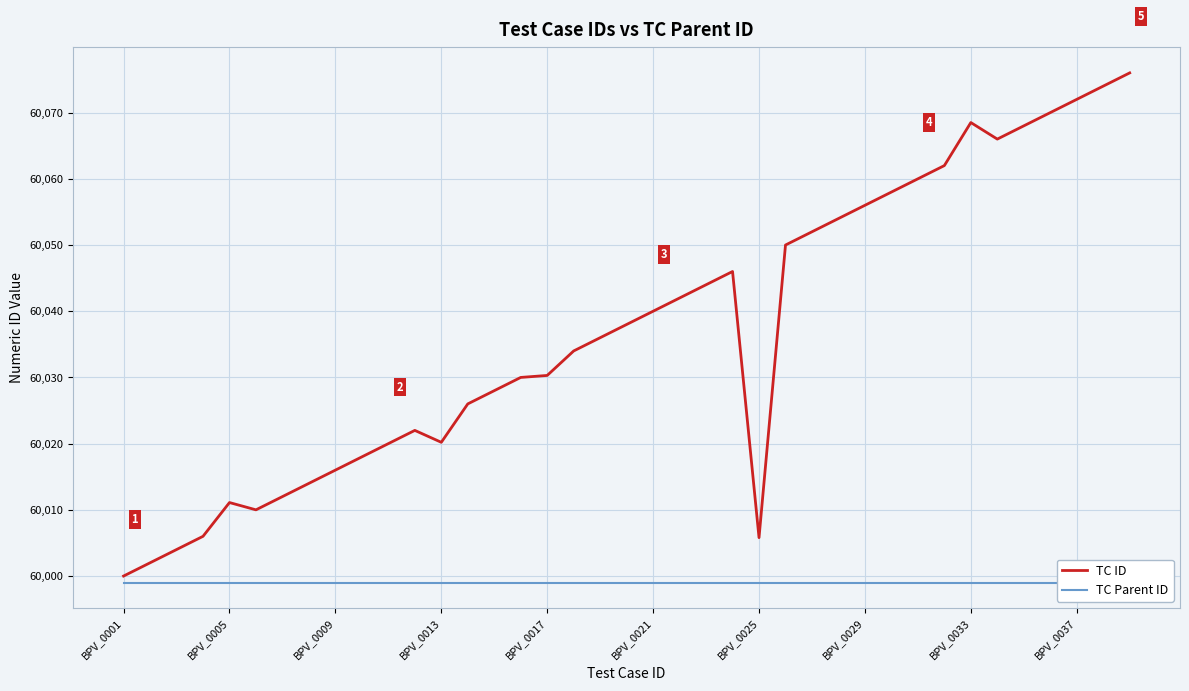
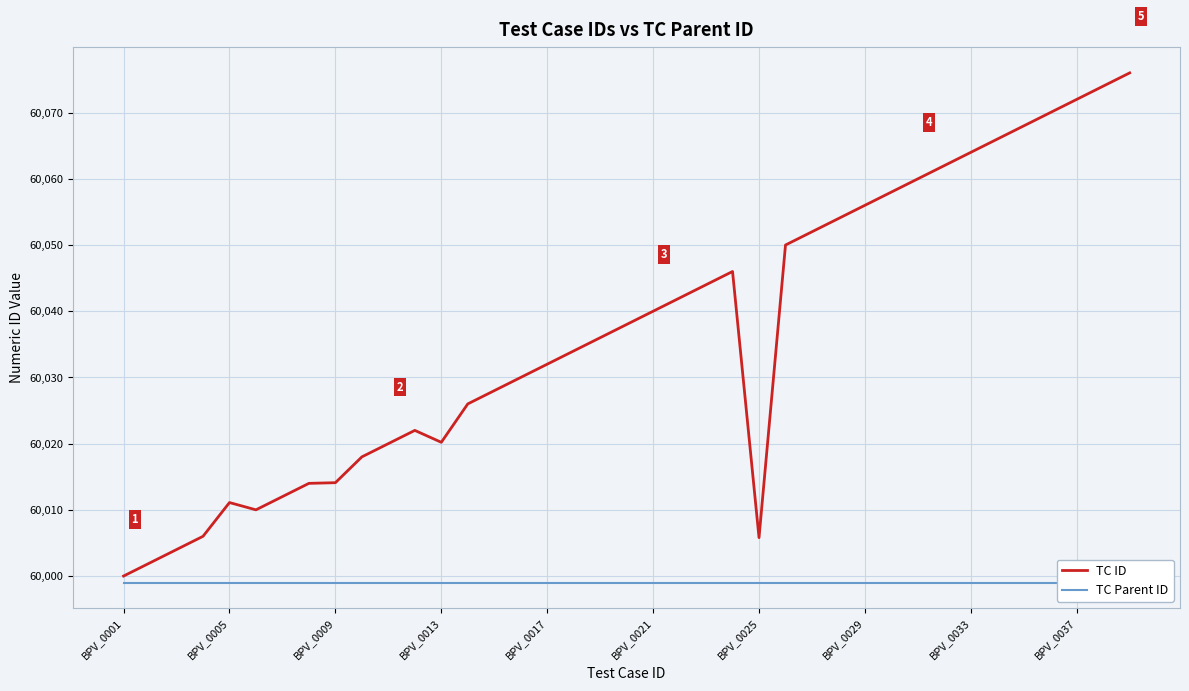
  {
    "TC ID": {
      "BPV_0001": "60,000",
      "BPV_0005": "60,011",
-     "BPV_0009": "60,016",
+     "BPV_0009": "60,014",
      "BPV_0013": "60,020",
-     "BPV_0017": "60,030",
+     "BPV_0017": "60,032",
      "BPV_0021": "60,040",
      "BPV_0025": "60,006",
      "BPV_0029": "60,056",
-     "BPV_0033": "60,069",
+     "BPV_0033": "60,064",
      "BPV_0037": "60,072"
    },
    "TC Parent ID": {
      "BPV_0001": "59,999",
      "BPV_0005": "59,999",
      "BPV_0009": "59,999",
      "BPV_0013": "59,999",
      "BPV_0017": "59,999",
      "BPV_0021": "59,999",
      "BPV_0025": "59,999",
      "BPV_0029": "59,999",
      "BPV_0033": "59,999"
    }
  }
